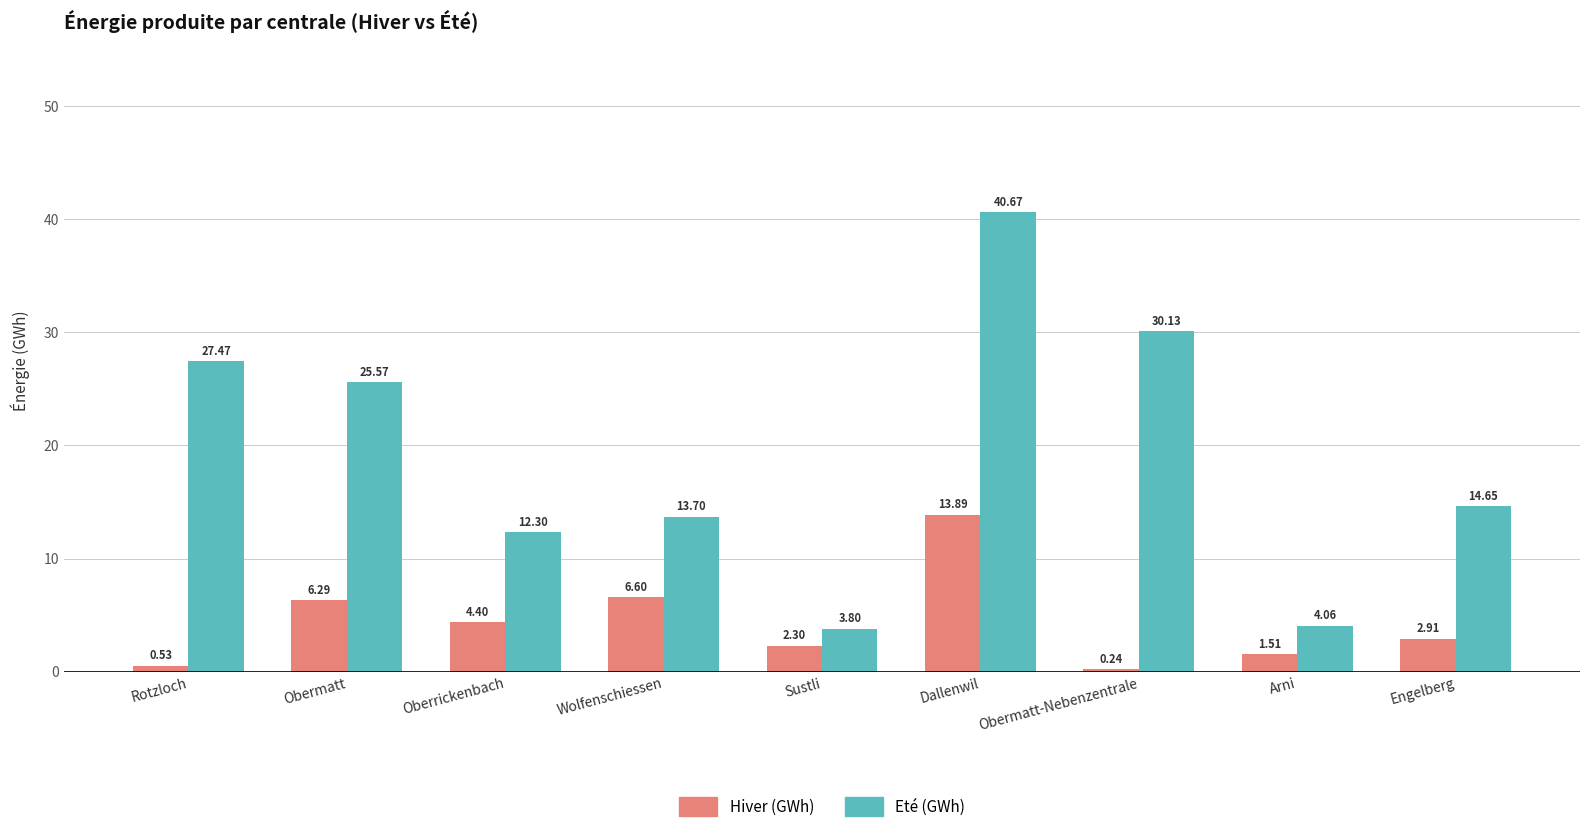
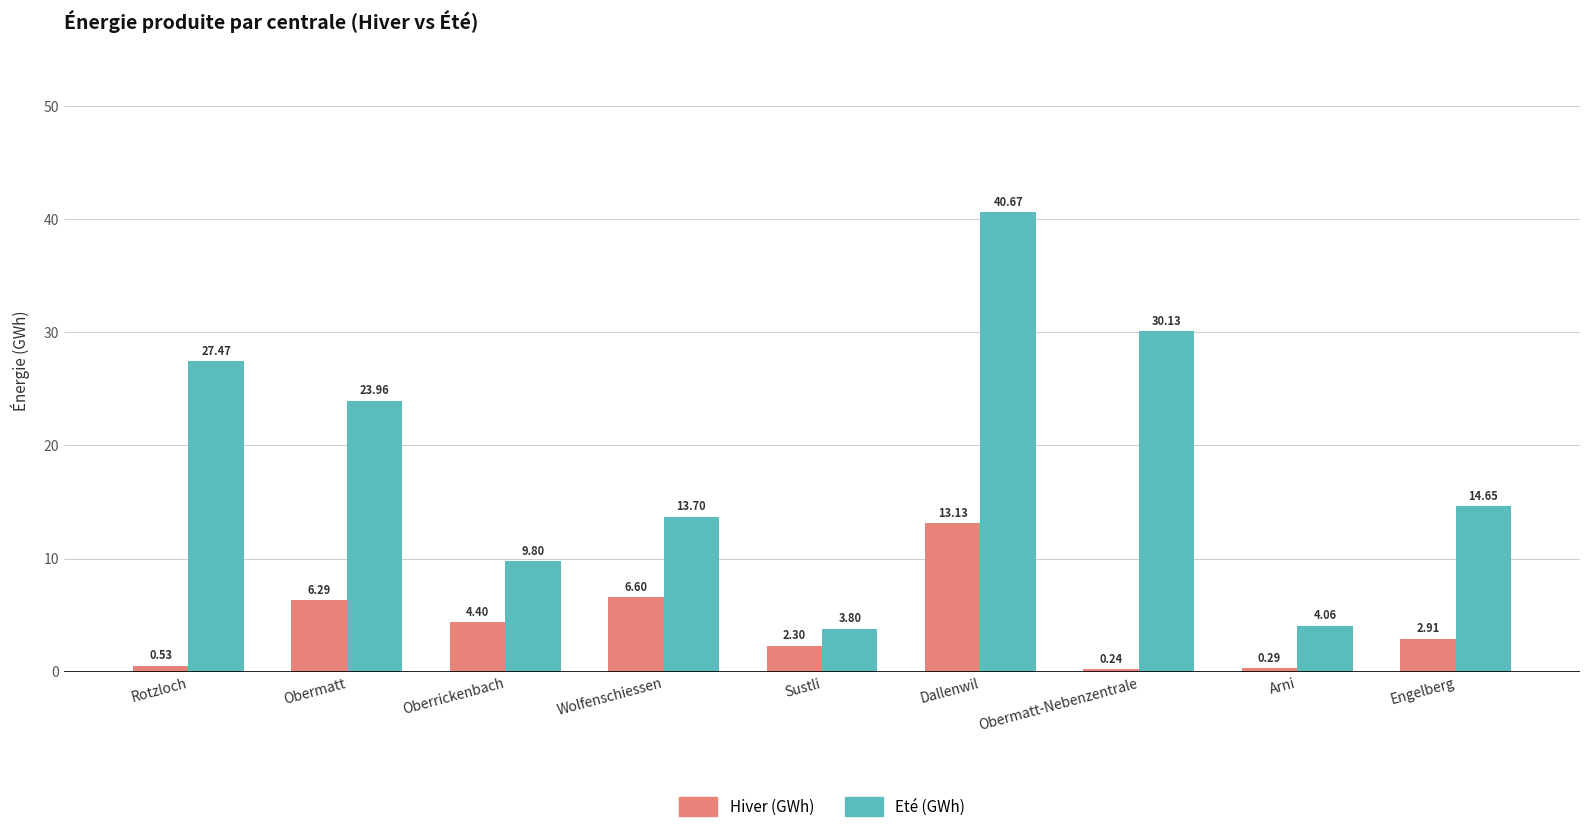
  {
    "Hiver (GWh)": {
      "Rotzloch": 0.53,
      "Obermatt": 6.29,
      "Oberrickenbach": 4.40,
      "Wolfenschiessen": 6.60,
      "Sustli": 2.30,
-     "Dallenwil": 13.89,
+     "Dallenwil": 13.13,
      "Obermatt-Nebenzentrale": 0.24,
-     "Arni": 1.51,
+     "Arni": 0.29,
      "Engelberg": 2.91
    },
    "Eté (GWh)": {
      "Rotzloch": 27.47,
-     "Obermatt": 25.57,
-     "Oberrickenbach": 12.30,
+     "Obermatt": 23.96,
+     "Oberrickenbach": 9.80,
      "Wolfenschiessen": 13.70,
      "Sustli": 3.80,
      "Dallenwil": 40.67,
      "Obermatt-Nebenzentrale": 30.13,
      "Arni": 4.06,
      "Engelberg": 14.65
    }
  }
